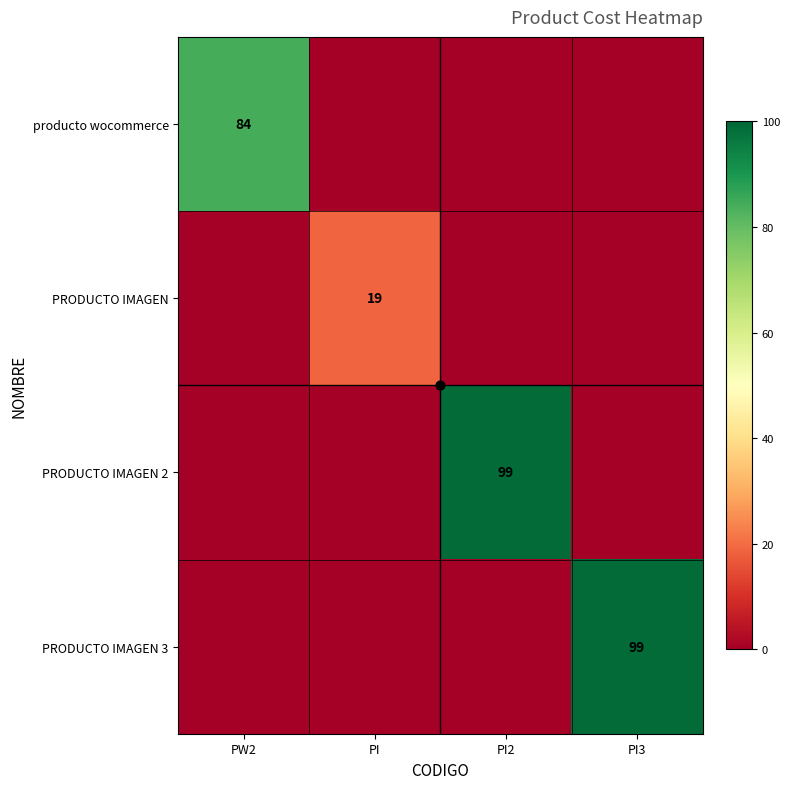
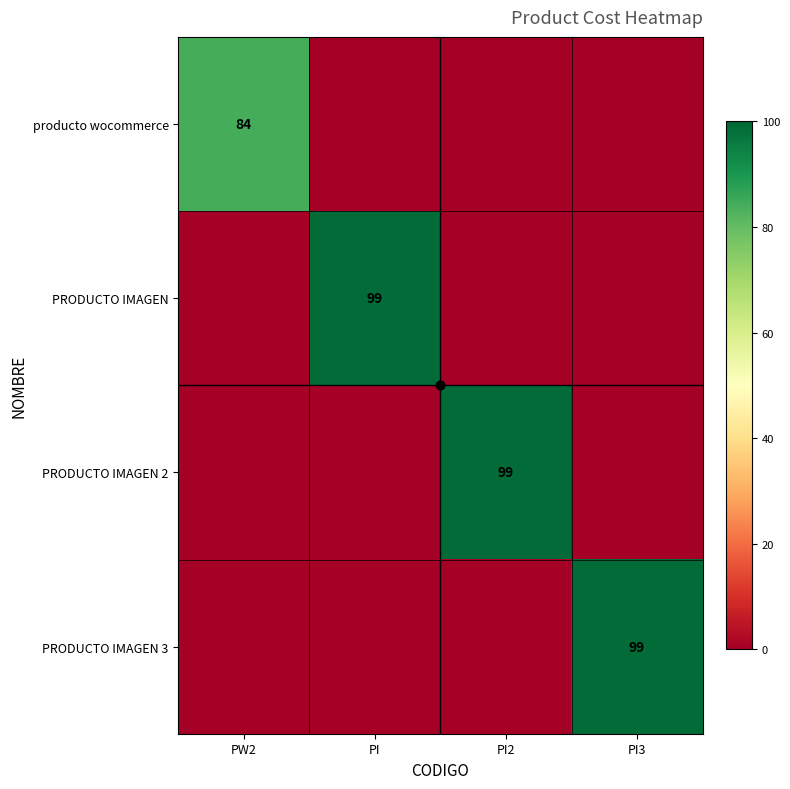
  {
    "producto wocommerce": {
      "PW2": 84
    },
    "PRODUCTO IMAGEN": {
-     "PI": 19
+     "PI": 99
    },
    "PRODUCTO IMAGEN 2": {
      "PI2": 99
    },
    "PRODUCTO IMAGEN 3": {
      "PI3": 99
    }
  }
